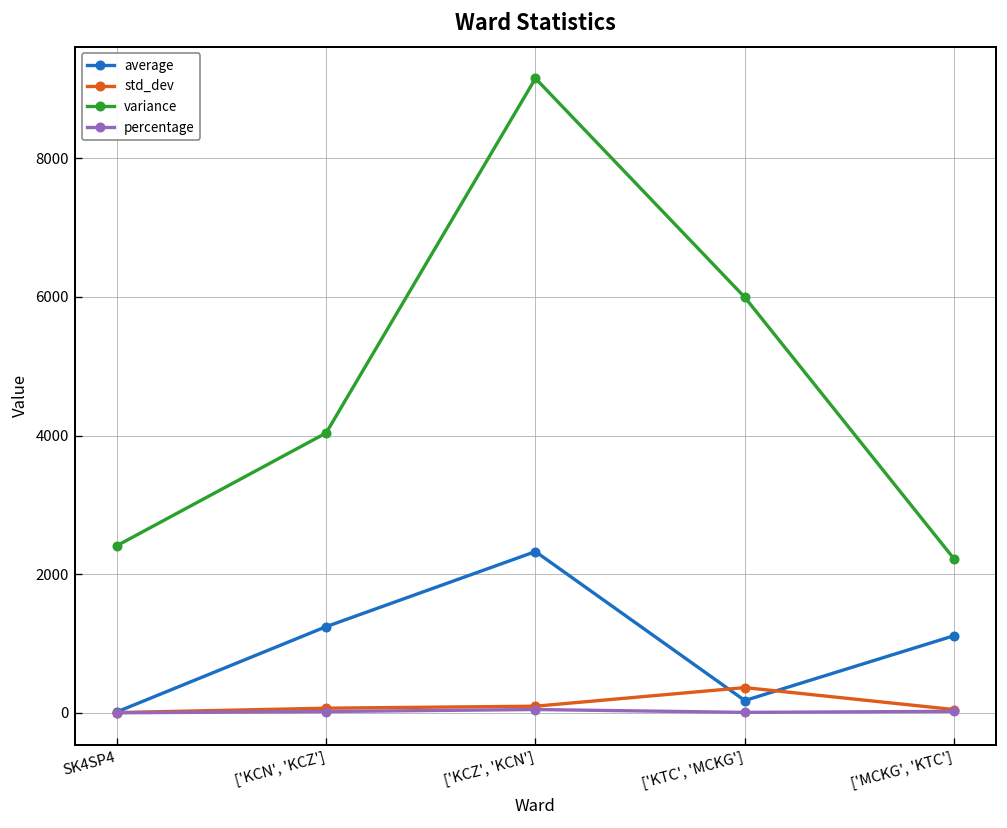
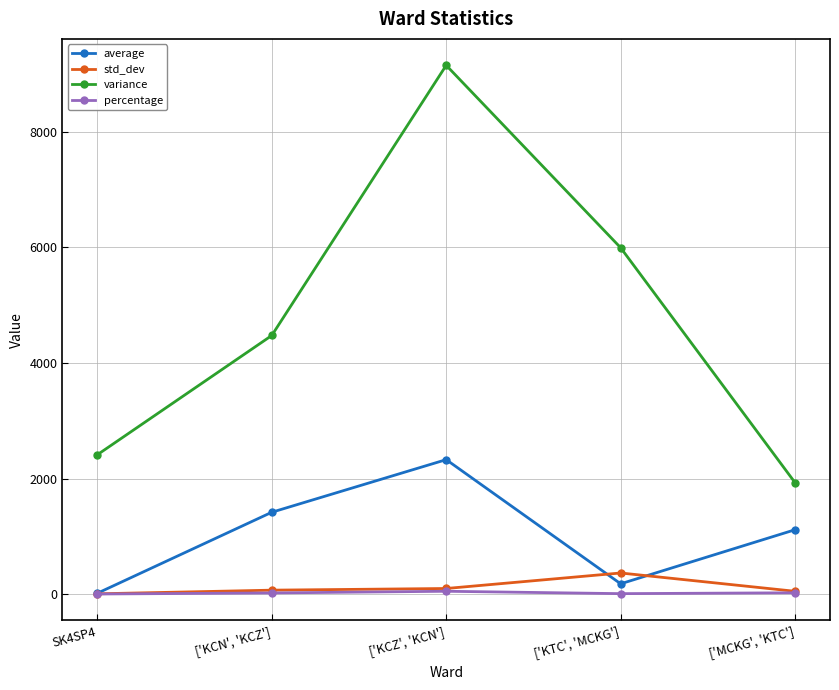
  {
    "average": {
-     "['KCN', 'KCZ']": 1200,
+     "['KCN', 'KCZ']": 1400,
      "['KCZ', 'KCN']": 2300,
      "['KTC', 'MCKG']": 200,
      "['MCKG', 'KTC']": 1100
    },
    "std_dev": {
      "['KCN', 'KCZ']": 100,
      "['KCZ', 'KCN']": 100,
      "['KTC', 'MCKG']": 400
    },
    "variance": {
      "SK4SP4": 2400,
-     "['KCN', 'KCZ']": 4000,
+     "['KCN', 'KCZ']": 4500,
      "['KCZ', 'KCN']": 9200,
      "['KTC', 'MCKG']": 6000,
-     "['MCKG', 'KTC']": 2200
+     "['MCKG', 'KTC']": 1900
    },
    "percentage": {
      "['KCN', 'KCZ']": 0,
      "['KCZ', 'KCN']": 0,
      "['KTC', 'MCKG']": 0
    }
  }
